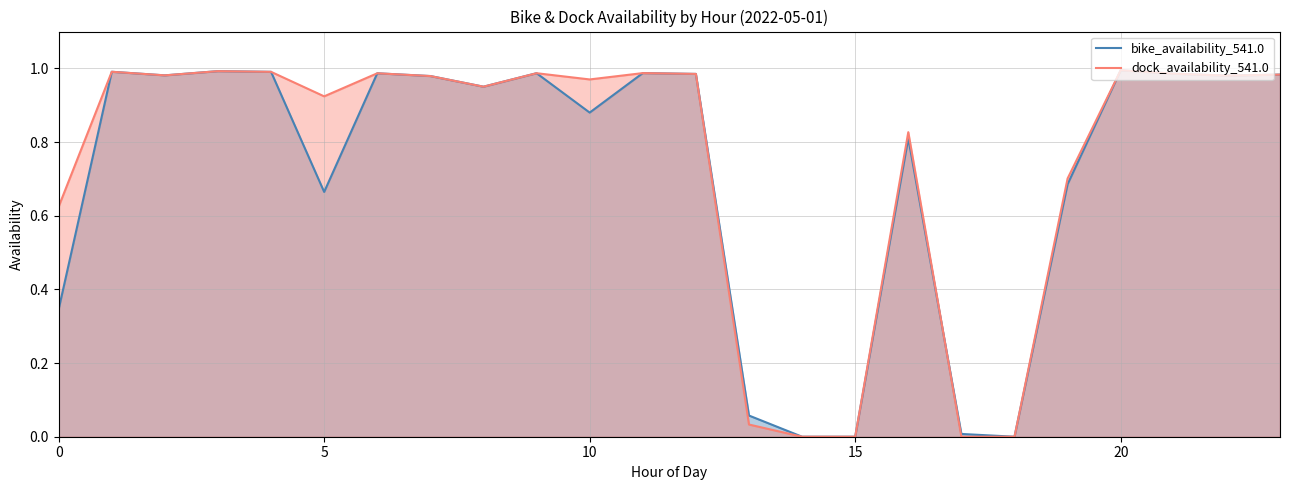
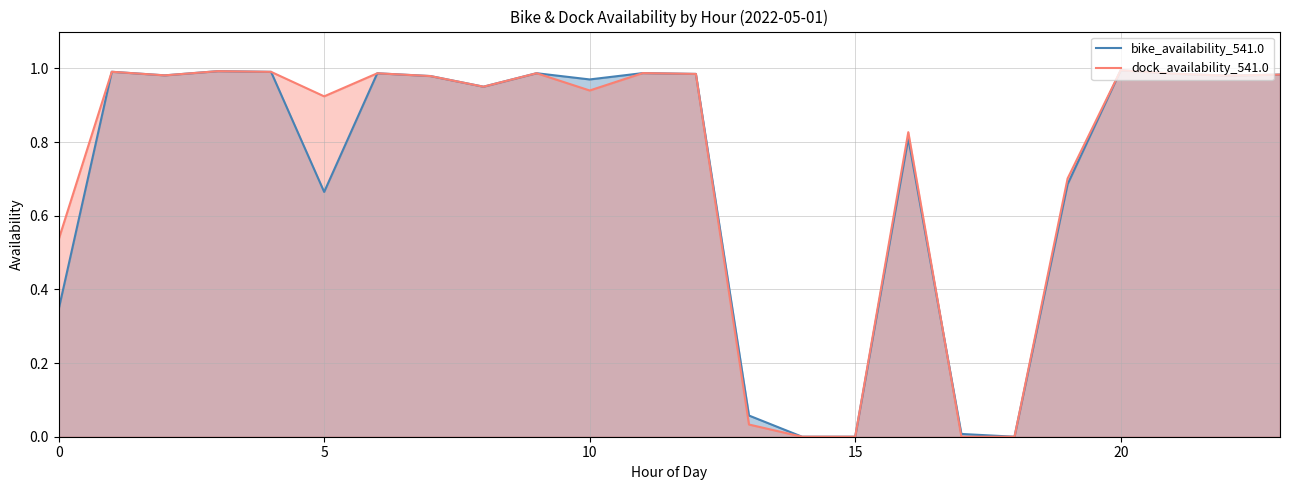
  {
    "bike_availability_541.0": {
      "0": 0.35,
      "5": 0.66,
-     "10": 0.88
+     "10": 0.97
    },
    "dock_availability_541.0": {
-     "0": 0.62,
+     "0": 0.54,
      "5": 0.92,
-     "10": 0.97
+     "10": 0.94
    }
  }
